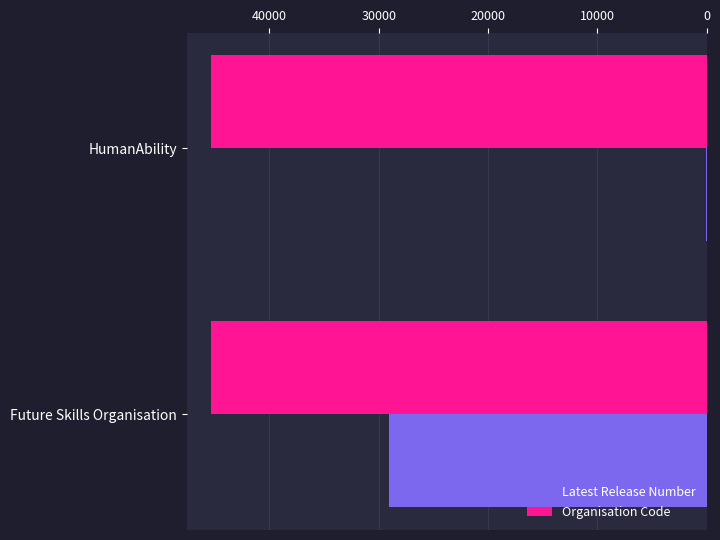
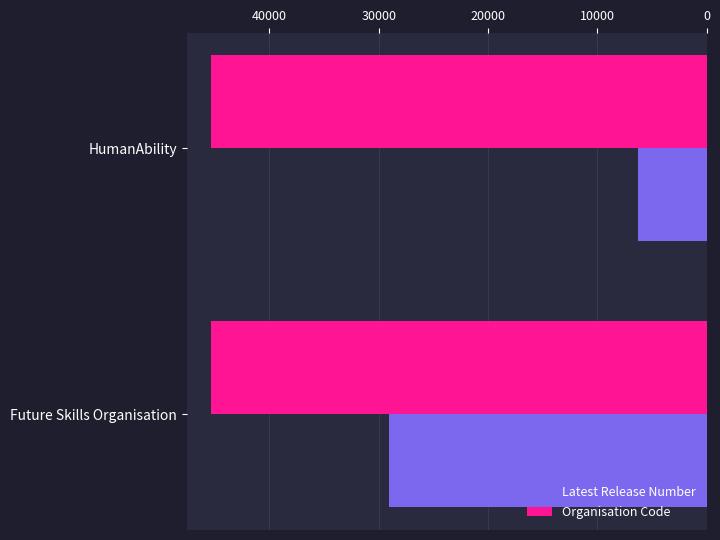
  {
    "Latest Release Number": {
-     "HumanAbility": 0,
+     "HumanAbility": 6300,
      "Future Skills Organisation": 29000
    },
    "Organisation Code": {
      "HumanAbility": 45300,
      "Future Skills Organisation": 45300
    }
  }
